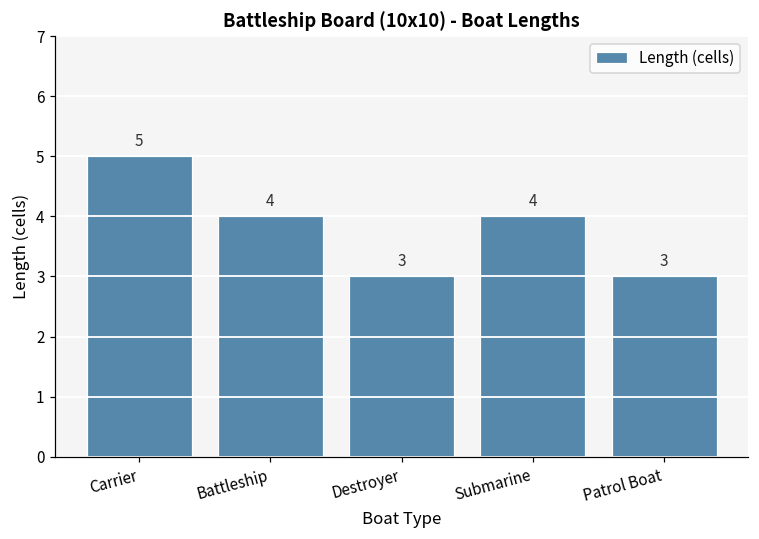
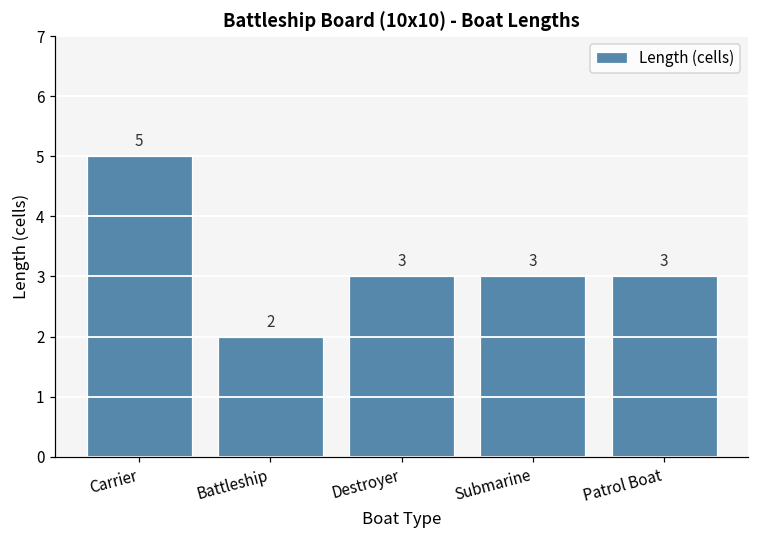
  {
    "Carrier": 5,
-   "Battleship": 4,
+   "Battleship": 2,
    "Destroyer": 3,
-   "Submarine": 4,
+   "Submarine": 3,
    "Patrol Boat": 3
  }
